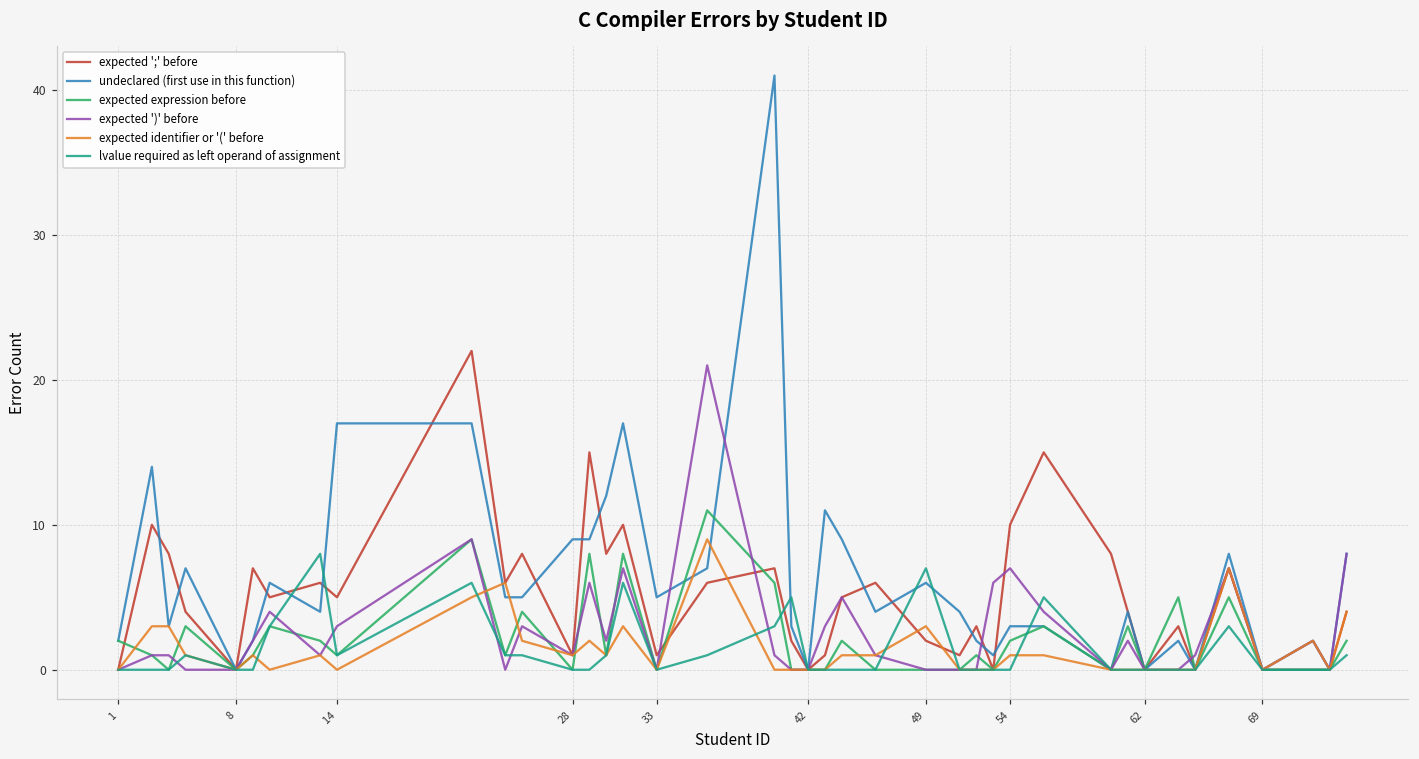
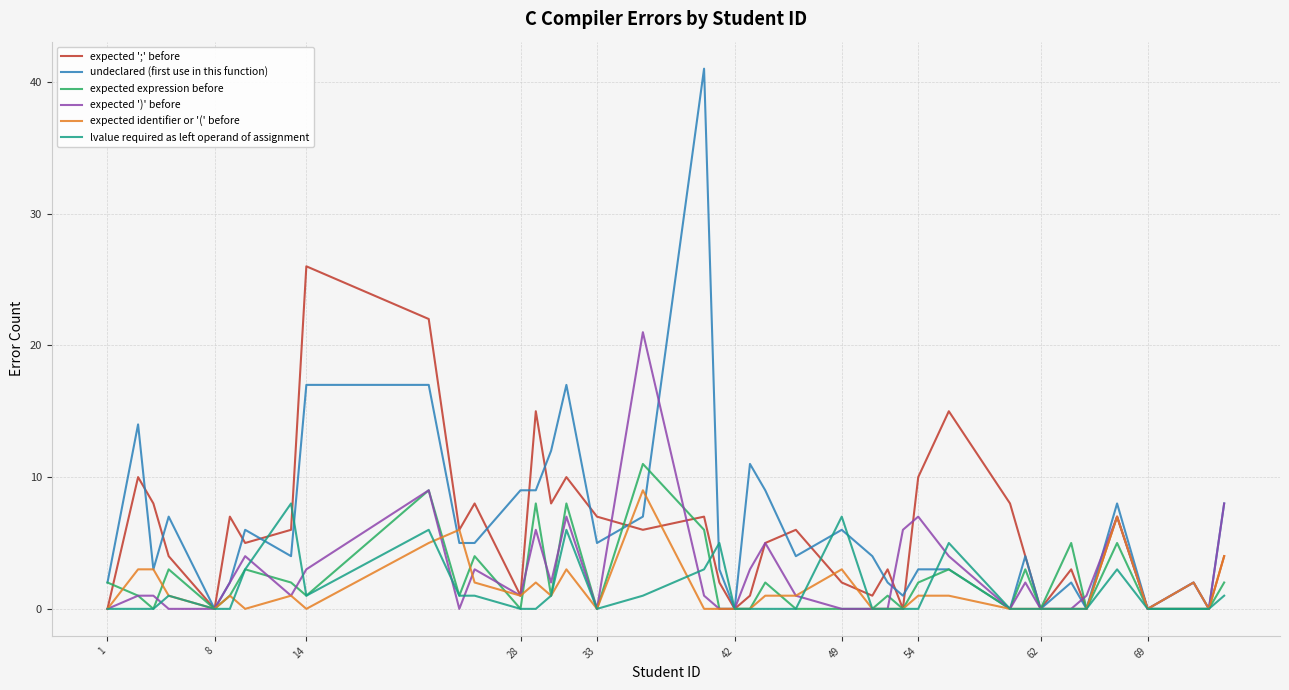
  {
    "expected ';' before": {
-     "14": 5,
-     "33": 1,
+     "14": 26,
+     "33": 7,
      "49": 2,
      "54": 10
    },
    "undeclared (first use in this function)": {
      "14": 17,
      "28": 9,
      "33": 5,
      "49": 6,
      "54": 3
    },
    "expected ')' before": {
      "14": 3,
      "54": 7
    },
    "expected identifier or '(' before": {
      "14": 0,
      "49": 3,
      "54": 1
    }
  }
